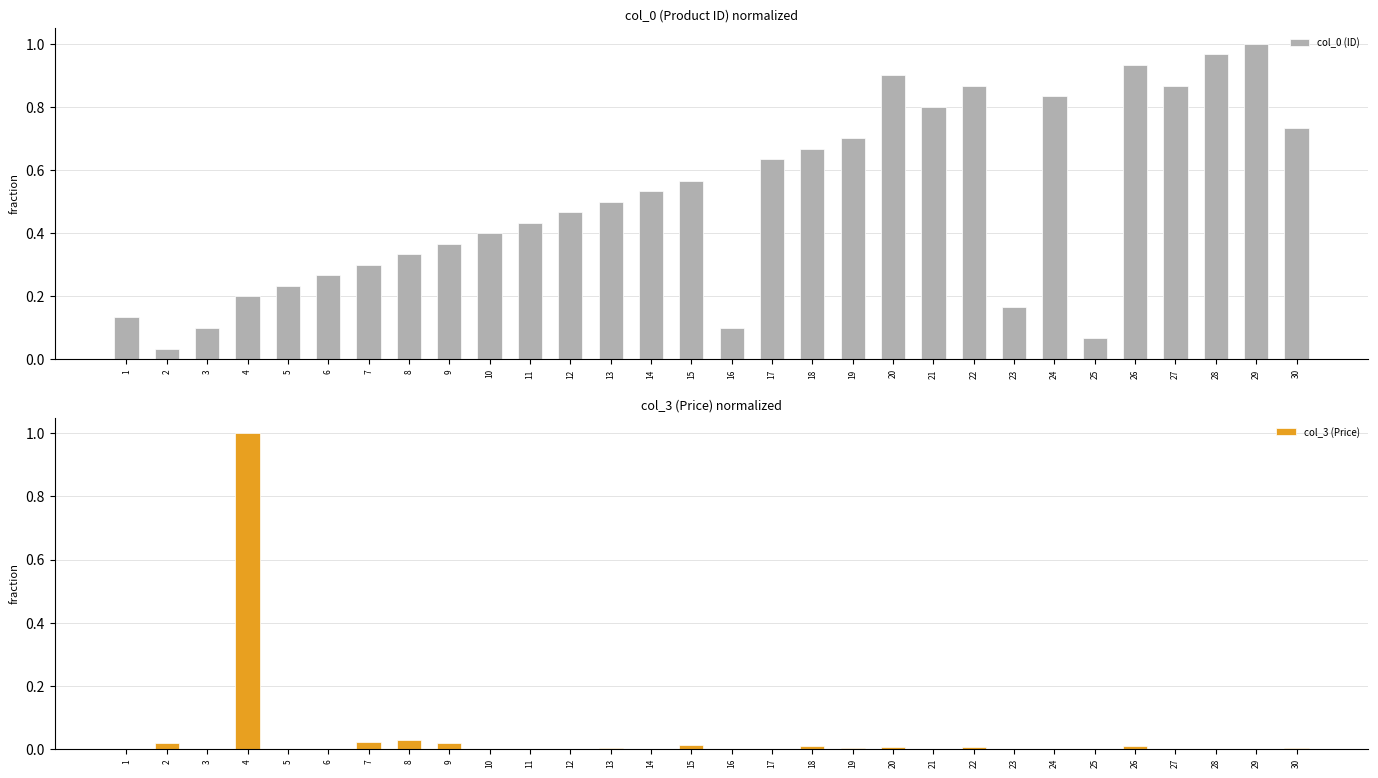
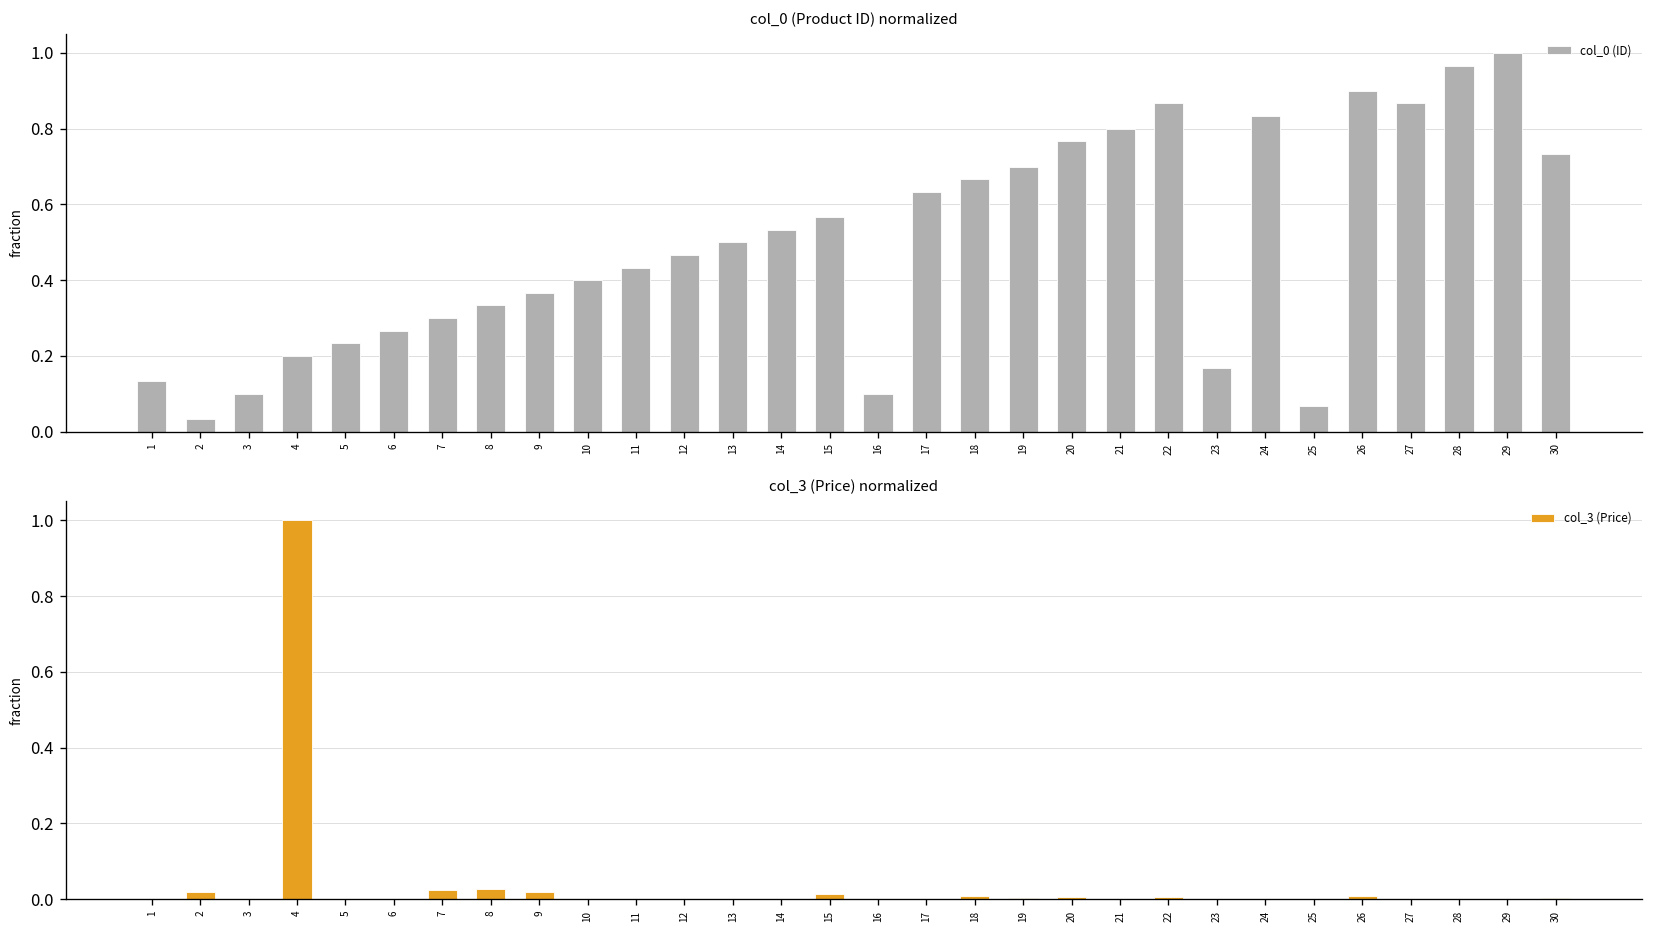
  {
    "col_0 (Product ID) normalized": {
      "1": 0.13,
      "2": 0.03,
      "3": 0.10,
      "4": 0.20,
      "5": 0.23,
      "6": 0.27,
      "7": 0.30,
      "8": 0.33,
      "9": 0.37,
      "10": 0.40,
      "11": 0.43,
      "12": 0.47,
      "13": 0.50,
      "14": 0.53,
      "15": 0.57,
      "16": 0.10,
      "17": 0.63,
      "18": 0.67,
      "19": 0.70,
-     "20": 0.90,
+     "20": 0.77,
      "21": 0.80,
      "22": 0.87,
      "23": 0.17,
      "24": 0.83,
      "25": 0.07,
-     "26": 0.93,
+     "26": 0.90,
      "27": 0.87,
      "28": 0.97,
      "29": 1.00,
      "30": 0.73
    },
    "col_3 (Price) normalized": {
      "2": 0.02,
      "4": 1.00,
      "7": 0.02,
      "8": 0.03,
      "9": 0.02,
      "15": 0.01,
      "26": 0.01
    }
  }
